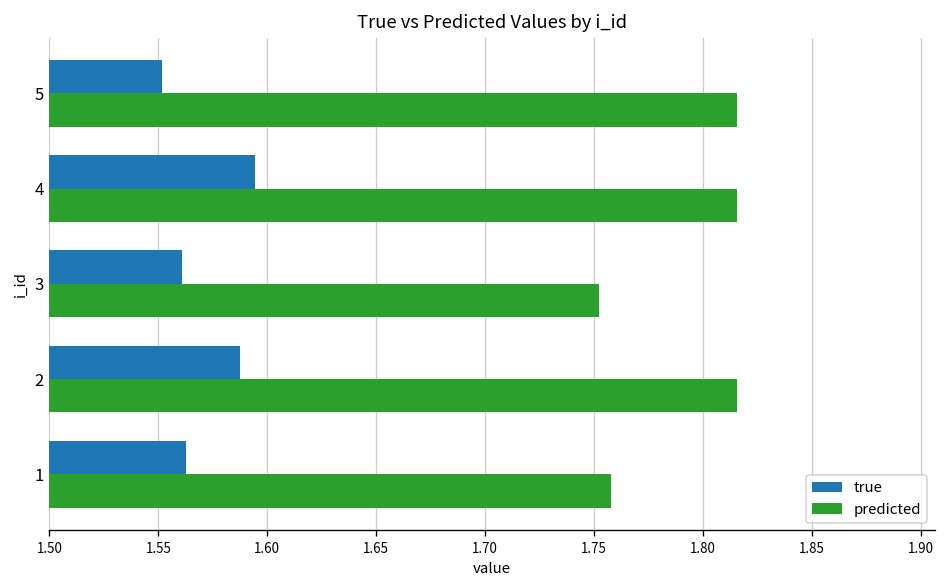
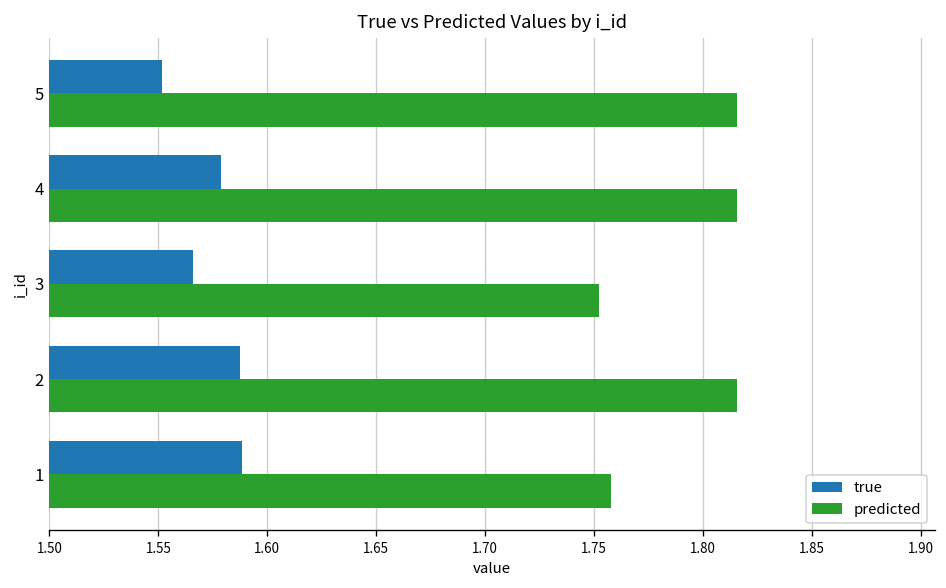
  {
    "true": {
      "5": 1.552,
-     "4": 1.594,
-     "3": 1.561,
+     "4": 1.579,
+     "3": 1.566,
      "2": 1.588,
-     "1": 1.563
+     "1": 1.589
    },
    "predicted": {
      "5": 1.816,
      "4": 1.816,
      "3": 1.752,
      "2": 1.816,
      "1": 1.758
    }
  }
